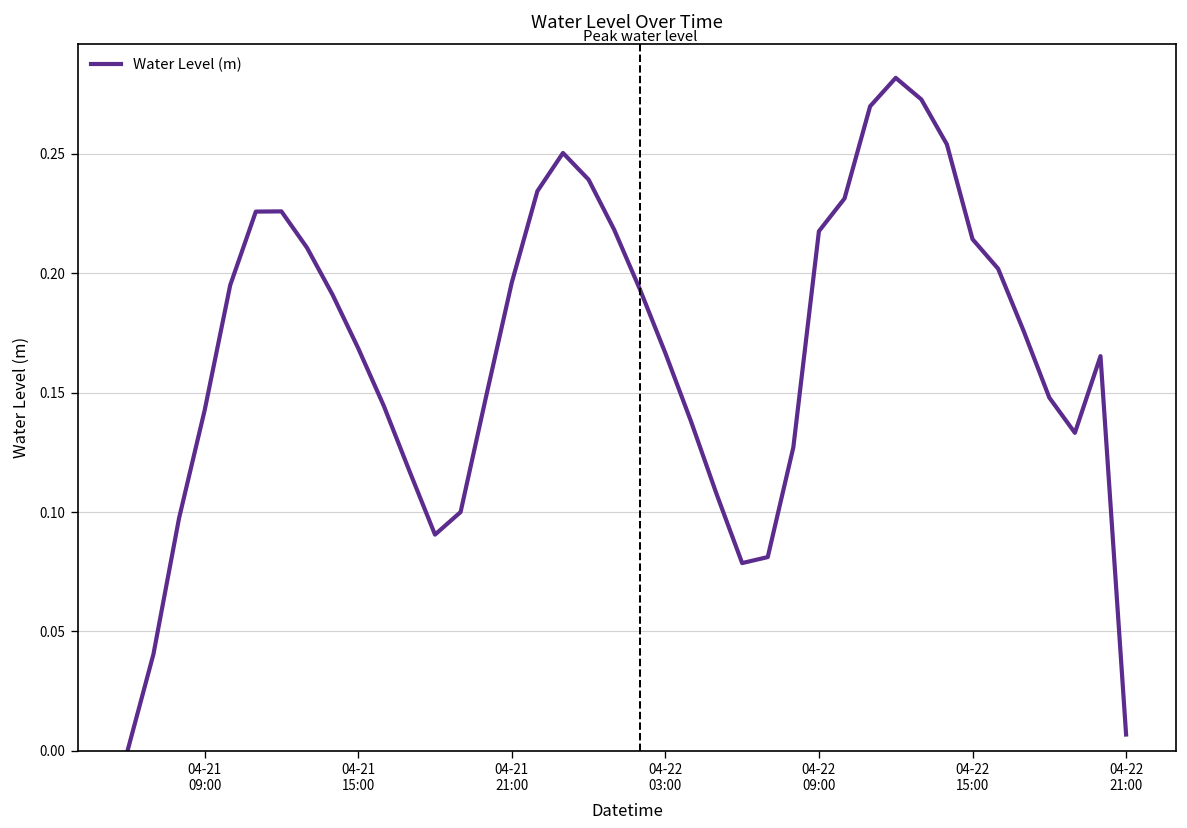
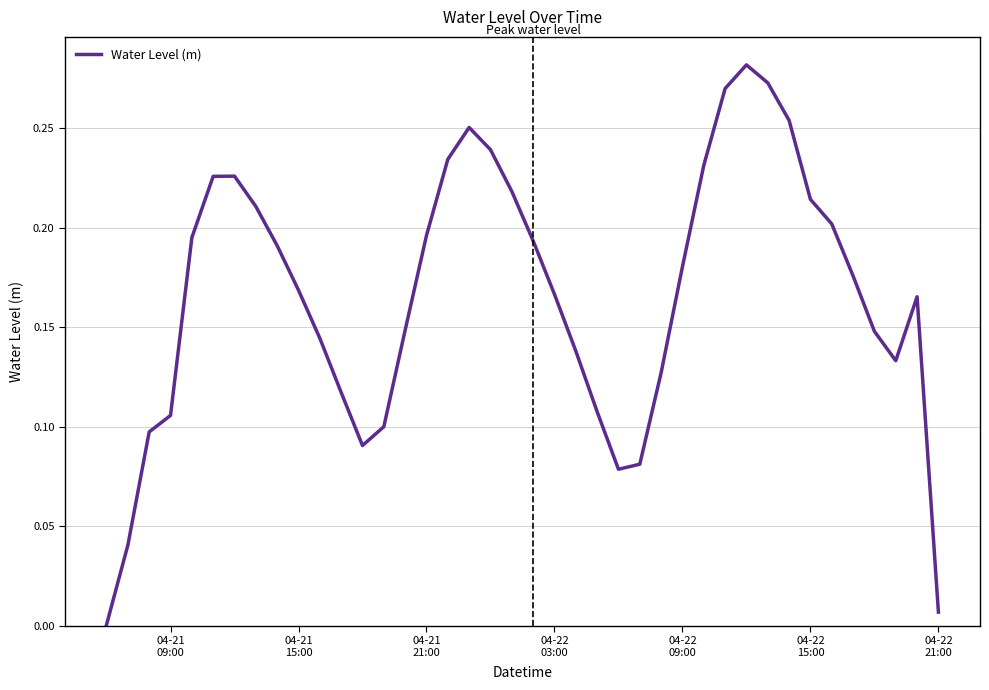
  {
-   "04-21 09:00": 0.143,
+   "04-21 09:00": 0.106,
    "04-21 15:00": 0.169,
    "04-21 21:00": 0.196,
    "04-22 03:00": 0.167,
-   "04-22 09:00": 0.218,
+   "04-22 09:00": 0.180,
    "04-22 15:00": 0.214,
    "04-22 21:00": 0.007
  }
